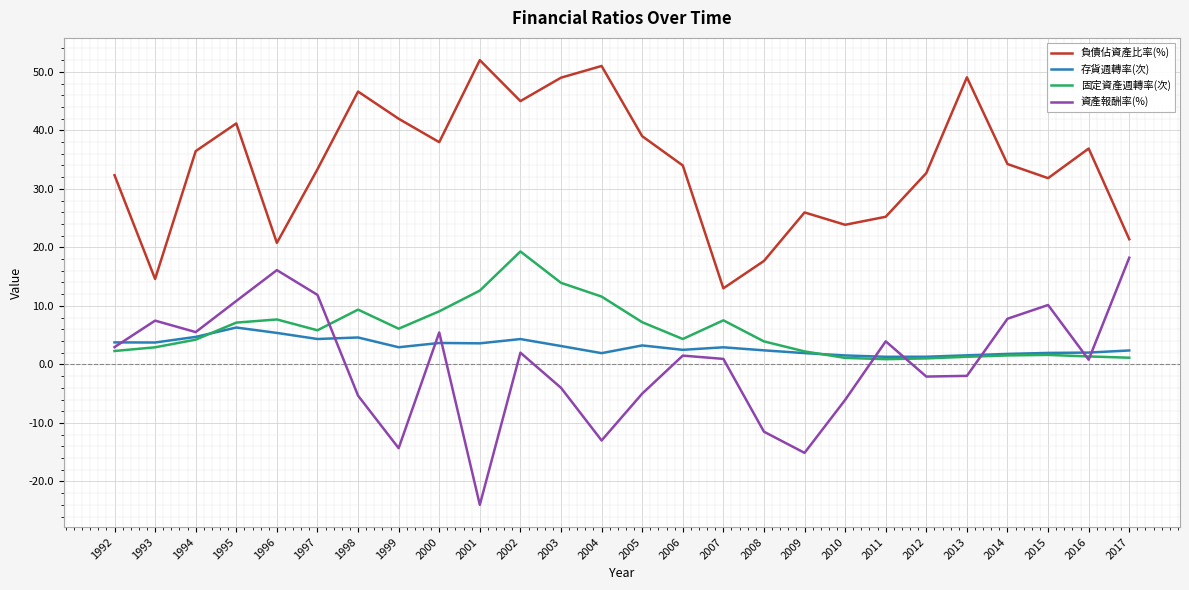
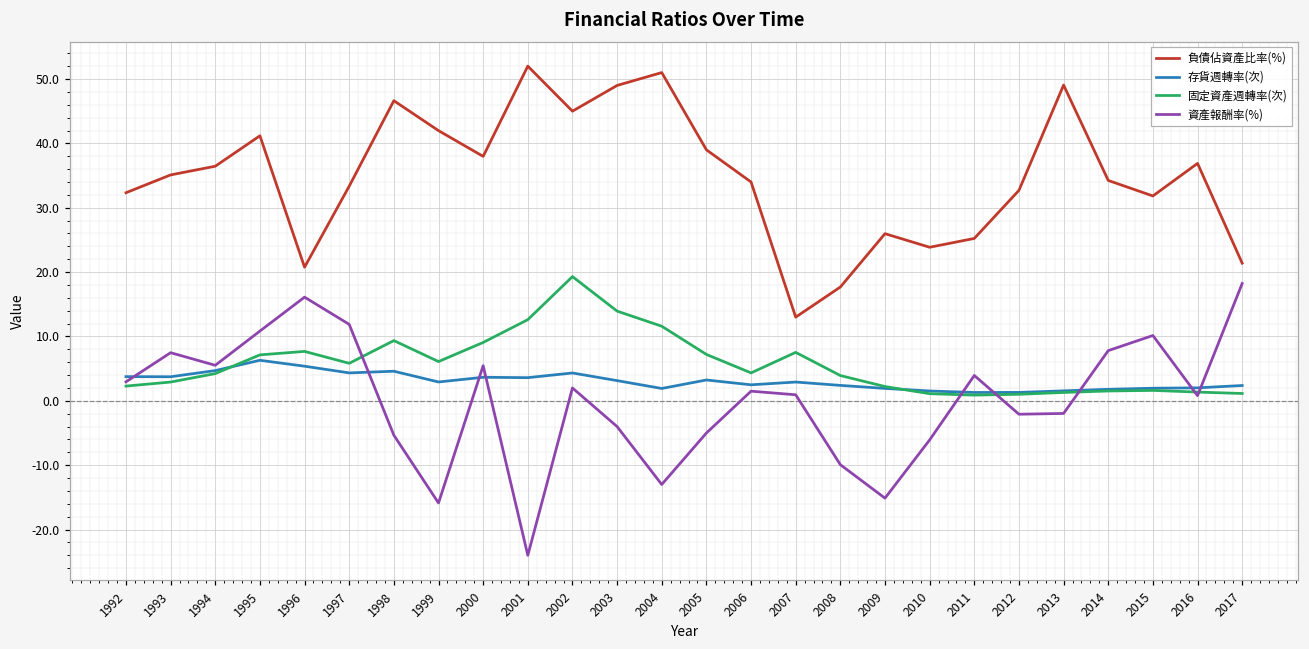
  {
    "負債佔資產比率(%)": {
      "1992": 32,
-     "1993": 15,
+     "1993": 35,
      "1994": 36,
      "1995": 41,
      "1996": 21,
      "1997": 33,
      "1998": 47,
      "1999": 42,
      "2000": 38,
      "2001": 52,
      "2002": 45,
      "2003": 49,
      "2004": 51,
      "2005": 39,
      "2006": 34,
      "2007": 13,
      "2008": 18,
      "2009": 26,
      "2010": 24,
      "2011": 25,
      "2012": 33,
      "2013": 49,
      "2014": 34,
      "2015": 32,
      "2016": 37,
      "2017": 21
    },
    "存貨週轉率(次)": {
      "1992": 4,
      "1993": 4,
      "1994": 5,
      "1995": 6,
      "1996": 5,
      "1997": 4,
      "1998": 5,
      "1999": 3,
      "2000": 4,
      "2001": 4,
      "2002": 4,
      "2003": 3,
      "2004": 2,
      "2005": 3,
      "2006": 2,
      "2007": 3,
      "2008": 2,
      "2016": 2,
      "2017": 2
    },
    "固定資產週轉率(次)": {
      "1992": 2,
      "1993": 3,
      "1994": 4,
      "1995": 7,
      "1996": 8,
      "1997": 6,
      "1998": 9,
      "1999": 6,
      "2000": 9,
      "2001": 13,
      "2002": 19,
      "2003": 14,
      "2004": 12,
      "2005": 7,
      "2006": 4,
      "2007": 8,
      "2008": 4,
      "2016": 1,
      "2017": 1
    },
    "資產報酬率(%)": {
      "1992": 3,
      "1993": 7,
      "1994": 6,
      "1995": 11,
      "1996": 16,
      "1997": 12,
      "1998": -5,
-     "1999": -14,
+     "1999": -16,
      "2000": 5,
      "2001": -24,
      "2002": 2,
      "2003": -4,
      "2004": -13,
      "2005": -5,
      "2006": 2,
      "2007": 1,
-     "2008": -12,
+     "2008": -10,
      "2009": -15,
      "2010": -6,
      "2011": 4,
      "2012": -2,
      "2013": -2,
      "2014": 8,
      "2015": 10,
      "2016": 1,
      "2017": 18
    }
  }
